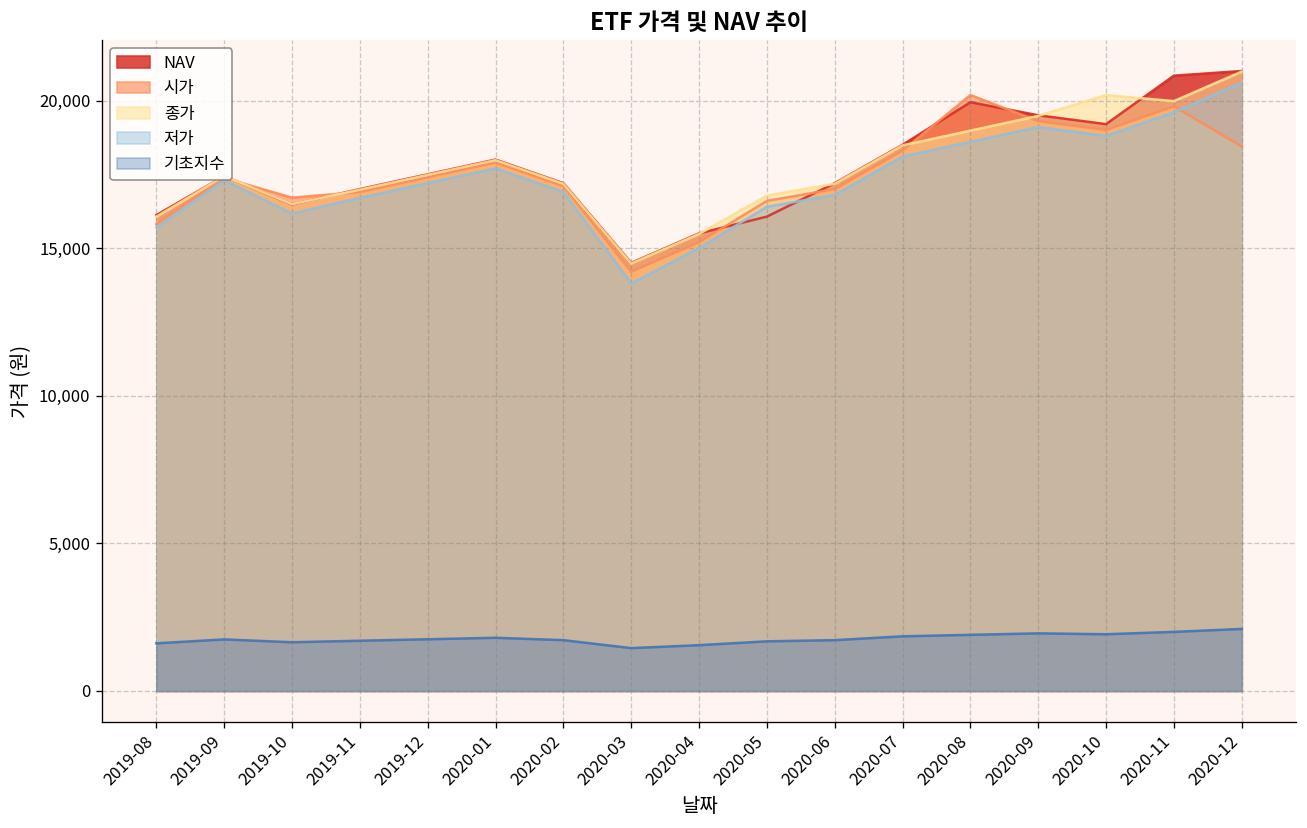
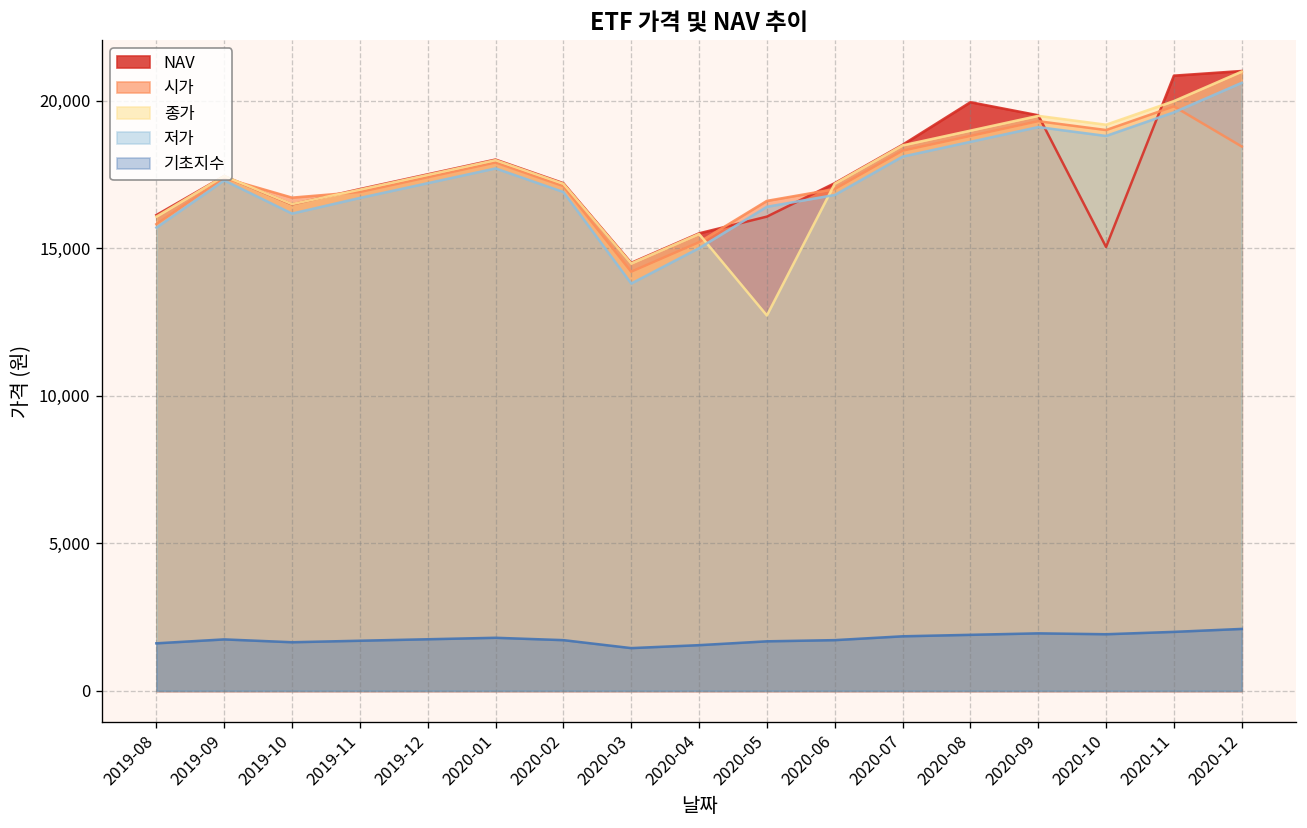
  {
    "NAV": {
      "2020-05": "16,100",
      "2020-08": "19,900",
-     "2020-10": "19,200",
+     "2020-10": "15,000",
      "2020-11": "20,800"
    },
    "시가": {
      "2019-08": "15,800",
      "2019-10": "16,700",
      "2020-03": "14,200",
      "2020-04": "15,200",
      "2020-05": "16,600",
      "2020-06": "17,000",
      "2020-07": "18,300",
-     "2020-08": "20,200",
+     "2020-08": "18,800",
      "2020-09": "19,300",
      "2020-10": "19,000",
      "2020-11": "19,800",
      "2020-12": "18,400"
    },
    "종가": {
-     "2020-05": "16,800",
+     "2020-05": "12,700",
      "2020-08": "19,000",
-     "2020-10": "20,200",
+     "2020-10": "19,200",
      "2020-11": "20,000"
    }
  }
